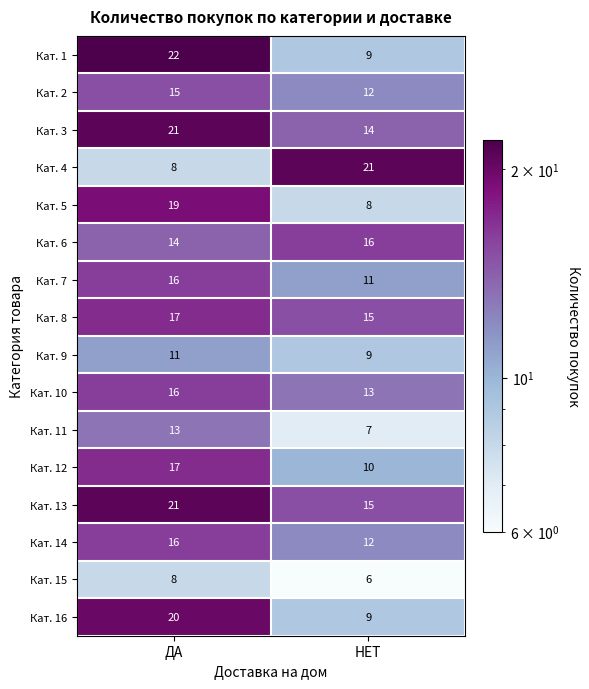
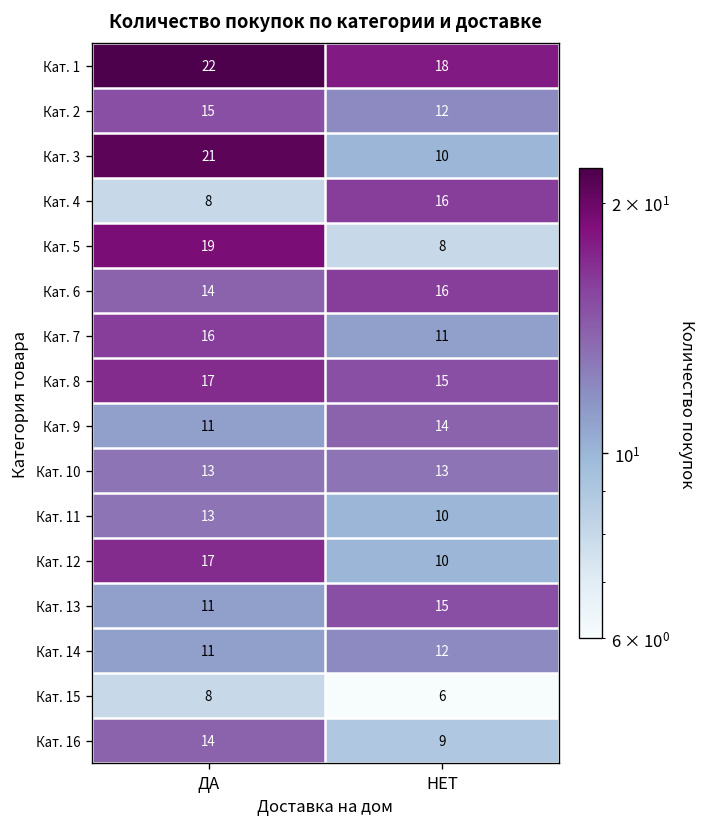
  {
    "Кат. 1": {
      "ДА": 22,
-     "НЕТ": 9
+     "НЕТ": 18
    },
    "Кат. 2": {
      "ДА": 15,
      "НЕТ": 12
    },
    "Кат. 3": {
      "ДА": 21,
-     "НЕТ": 14
+     "НЕТ": 10
    },
    "Кат. 4": {
      "ДА": 8,
-     "НЕТ": 21
+     "НЕТ": 16
    },
    "Кат. 5": {
      "ДА": 19,
      "НЕТ": 8
    },
    "Кат. 6": {
      "ДА": 14,
      "НЕТ": 16
    },
    "Кат. 7": {
      "ДА": 16,
      "НЕТ": 11
    },
    "Кат. 8": {
      "ДА": 17,
      "НЕТ": 15
    },
    "Кат. 9": {
      "ДА": 11,
-     "НЕТ": 9
+     "НЕТ": 14
    },
    "Кат. 10": {
-     "ДА": 16,
+     "ДА": 13,
      "НЕТ": 13
    },
    "Кат. 11": {
      "ДА": 13,
-     "НЕТ": 7
+     "НЕТ": 10
    },
    "Кат. 12": {
      "ДА": 17,
      "НЕТ": 10
    },
    "Кат. 13": {
-     "ДА": 21,
+     "ДА": 11,
      "НЕТ": 15
    },
    "Кат. 14": {
-     "ДА": 16,
+     "ДА": 11,
      "НЕТ": 12
    },
    "Кат. 15": {
      "ДА": 8,
      "НЕТ": 6
    },
    "Кат. 16": {
-     "ДА": 20,
+     "ДА": 14,
      "НЕТ": 9
    }
  }
